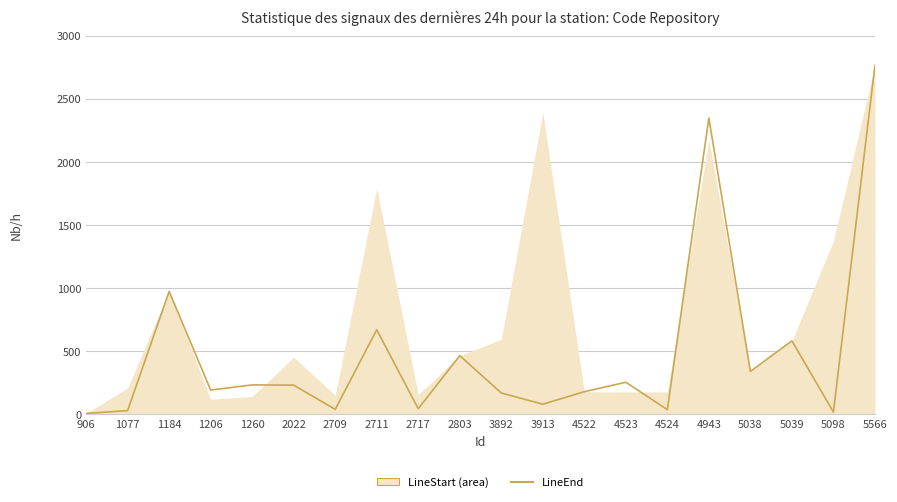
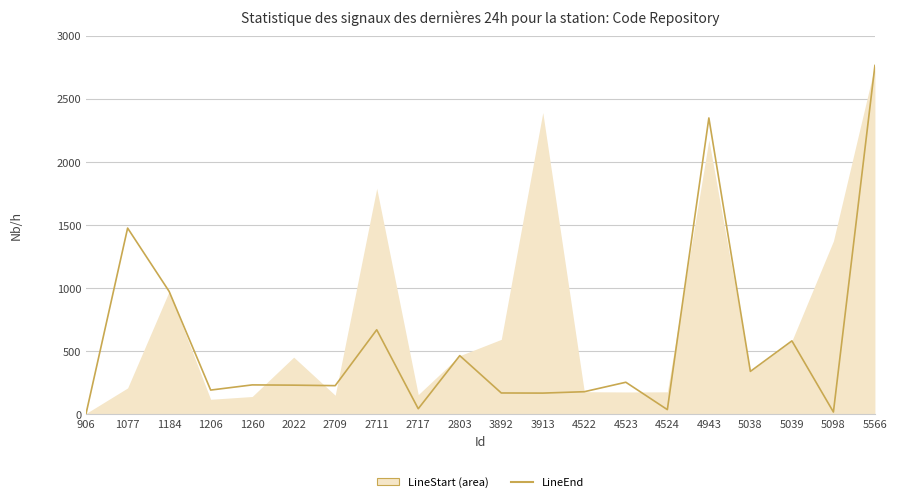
  {
    "LineEnd": {
-     "1077": 30,
+     "1077": 1480,
      "1206": 190,
      "1260": 230,
      "2022": 230,
-     "2709": 40,
+     "2709": 230,
      "2711": 670,
      "2717": 40,
      "3892": 170,
-     "3913": 80,
+     "3913": 170,
      "4523": 250,
      "4524": 40,
      "4943": 2350,
      "5098": 20
    },
    "LineStart (area)": {
      "1077": 210,
      "1206": 120,
      "1260": 140,
      "2022": 450,
      "2709": 150,
      "2711": 1790,
      "2717": 160,
      "3892": 590,
      "3913": 2390,
      "4523": 180,
      "4524": 180,
      "4943": 2180,
      "5098": 1370
    }
  }
